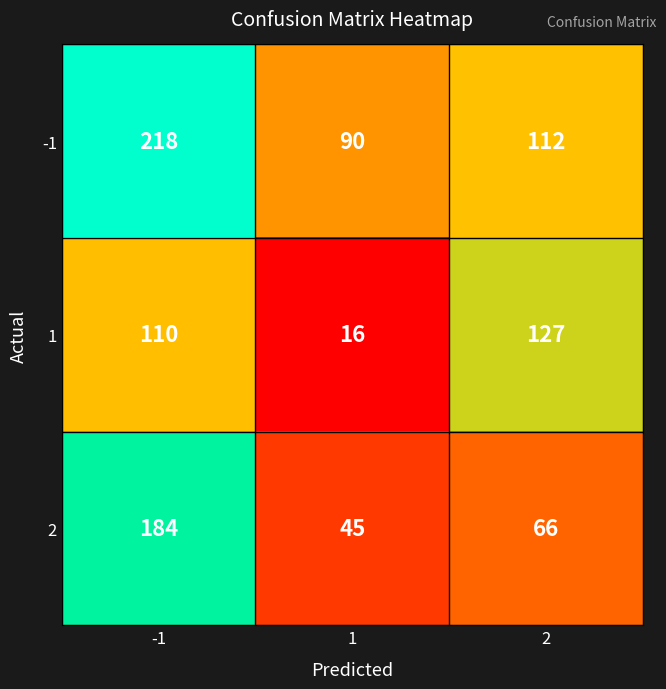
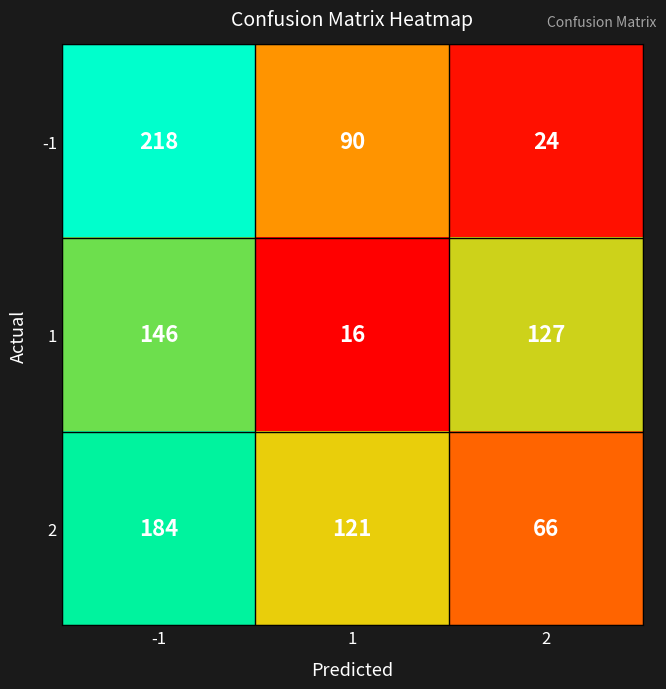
  {
    "-1": {
      "-1": 218,
      "1": 90,
-     "2": 112
+     "2": 24
    },
    "1": {
-     "-1": 110,
+     "-1": 146,
      "1": 16,
      "2": 127
    },
    "2": {
      "-1": 184,
-     "1": 45,
+     "1": 121,
      "2": 66
    }
  }
